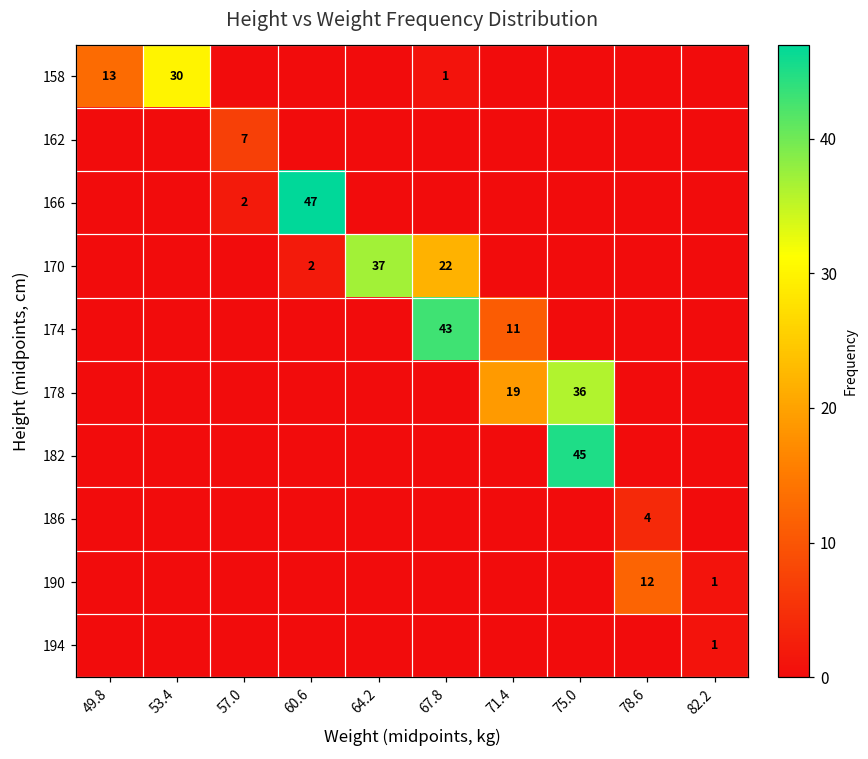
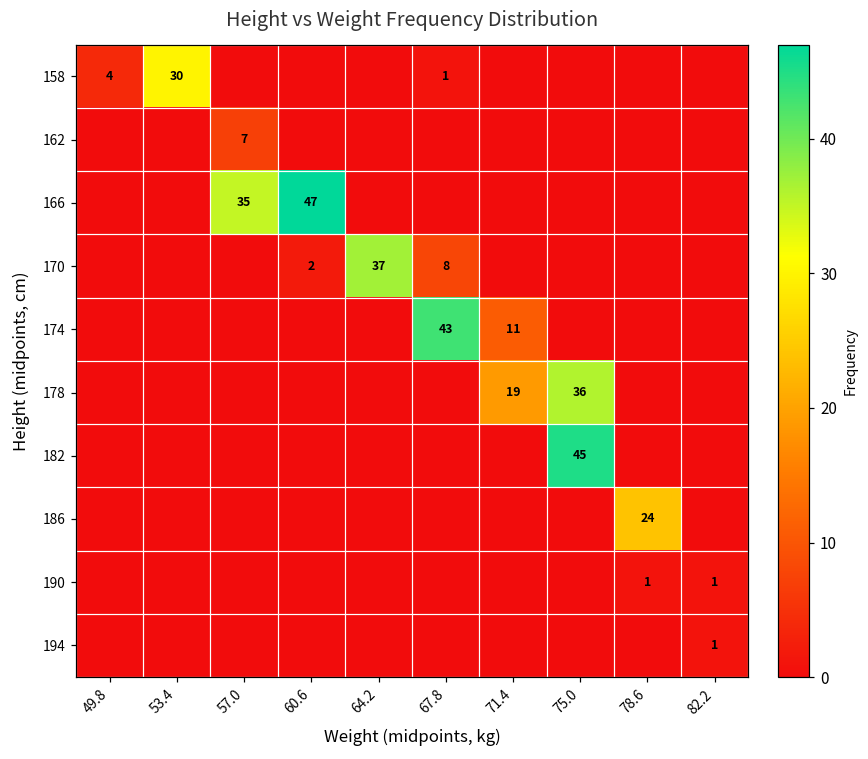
  {
    "158": {
-     "49.8": 13,
+     "49.8": 4,
      "53.4": 30,
      "67.8": 1
    },
    "162": {
      "57.0": 7
    },
    "166": {
-     "57.0": 2,
+     "57.0": 35,
      "60.6": 47
    },
    "170": {
      "60.6": 2,
      "64.2": 37,
-     "67.8": 22
+     "67.8": 8
    },
    "174": {
      "67.8": 43,
      "71.4": 11
    },
    "178": {
      "71.4": 19,
      "75.0": 36
    },
    "182": {
      "75.0": 45
    },
    "186": {
-     "78.6": 4
+     "78.6": 24
    },
    "190": {
-     "78.6": 12,
+     "78.6": 1,
      "82.2": 1
    },
    "194": {
      "82.2": 1
    }
  }
